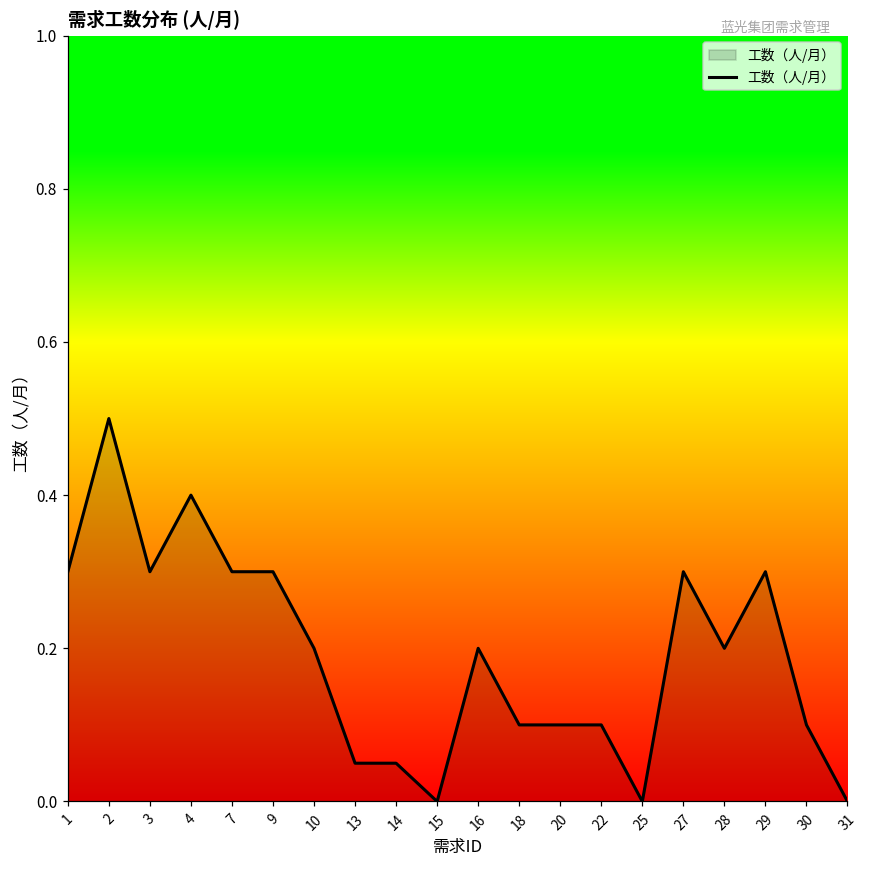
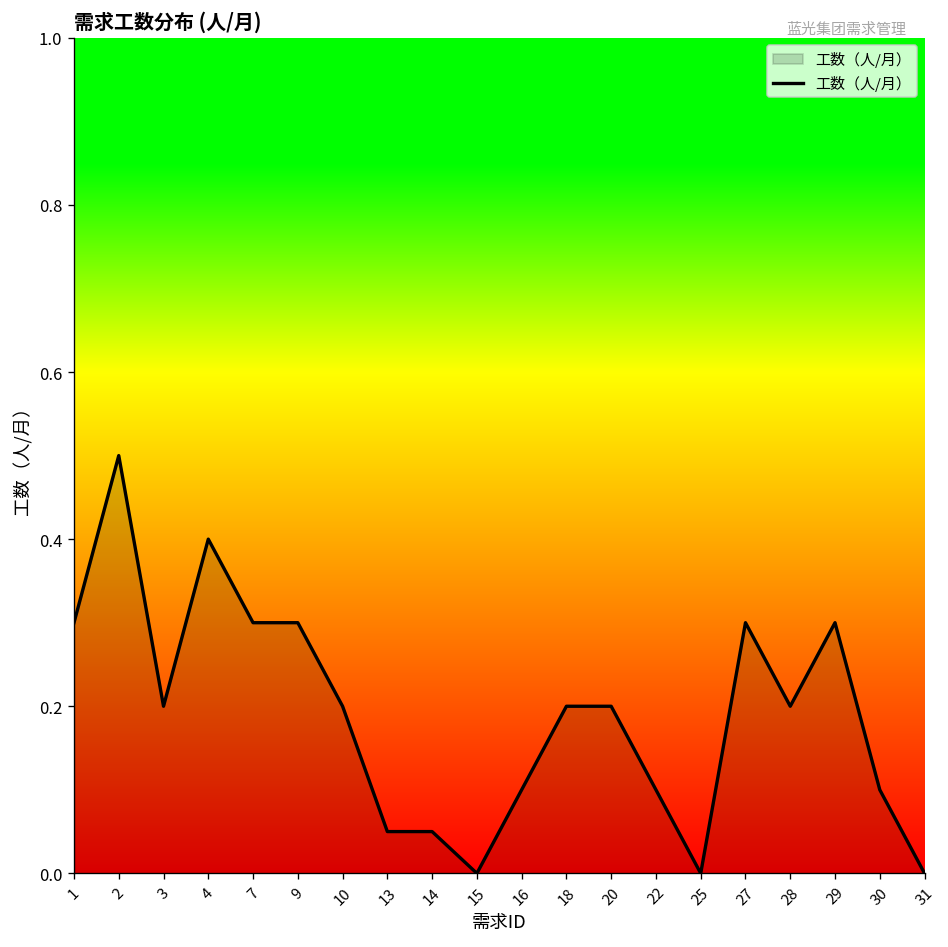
  {
    "1": 0.3,
    "2": 0.5,
-   "3": 0.3,
+   "3": 0.2,
    "4": 0.4,
    "7": 0.3,
    "9": 0.3,
    "10": 0.2,
    "13": 0.05,
    "14": 0.05,
    "15": 0.0,
-   "16": 0.2,
-   "18": 0.1,
-   "20": 0.1,
+   "16": 0.1,
+   "18": 0.2,
+   "20": 0.2,
    "22": 0.1,
    "25": 0.0,
    "27": 0.3,
    "28": 0.2,
    "29": 0.3,
    "30": 0.1,
    "31": 0.0
  }
